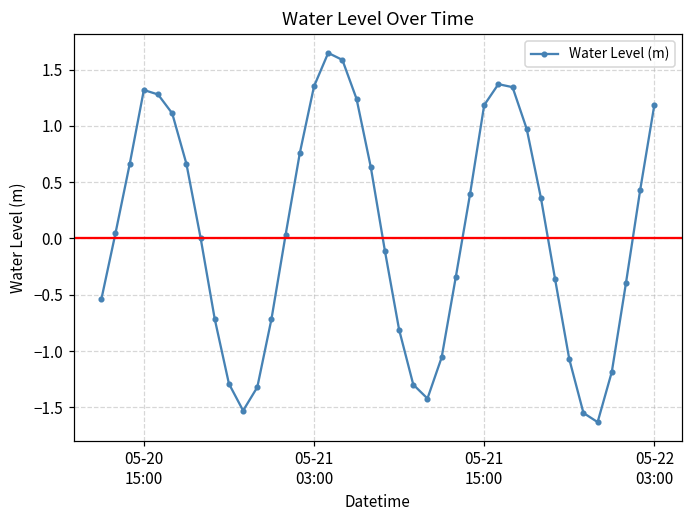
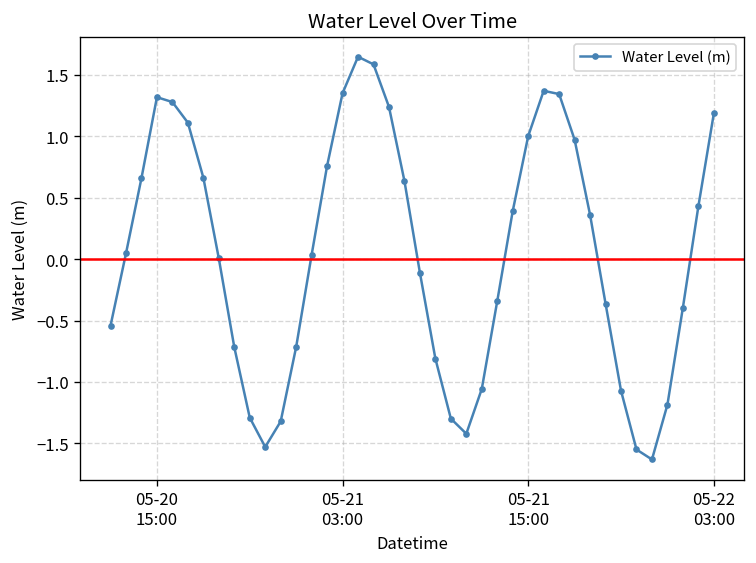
  {
    "05-20 15:00": 1.32,
    "05-21 03:00": 1.35,
-   "05-21 15:00": 1.18,
+   "05-21 15:00": 1.00,
    "05-22 03:00": 1.19
  }
